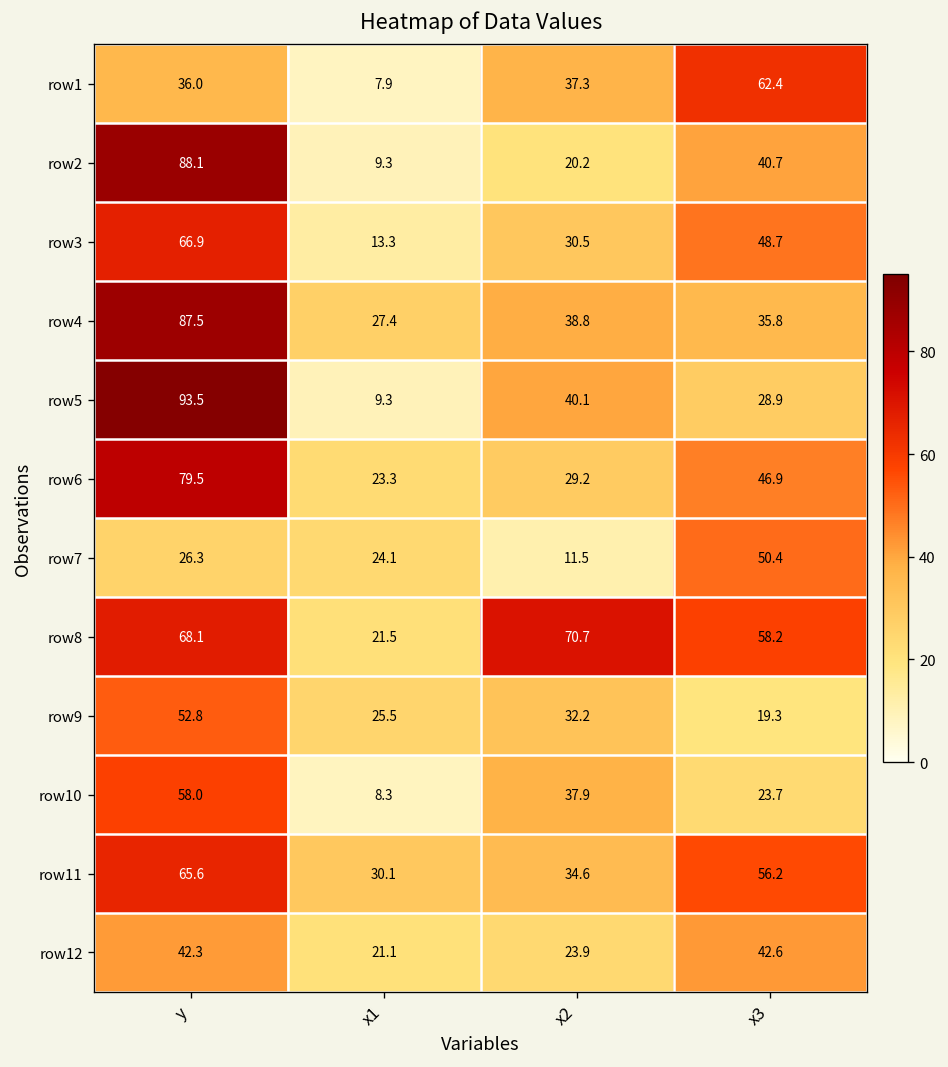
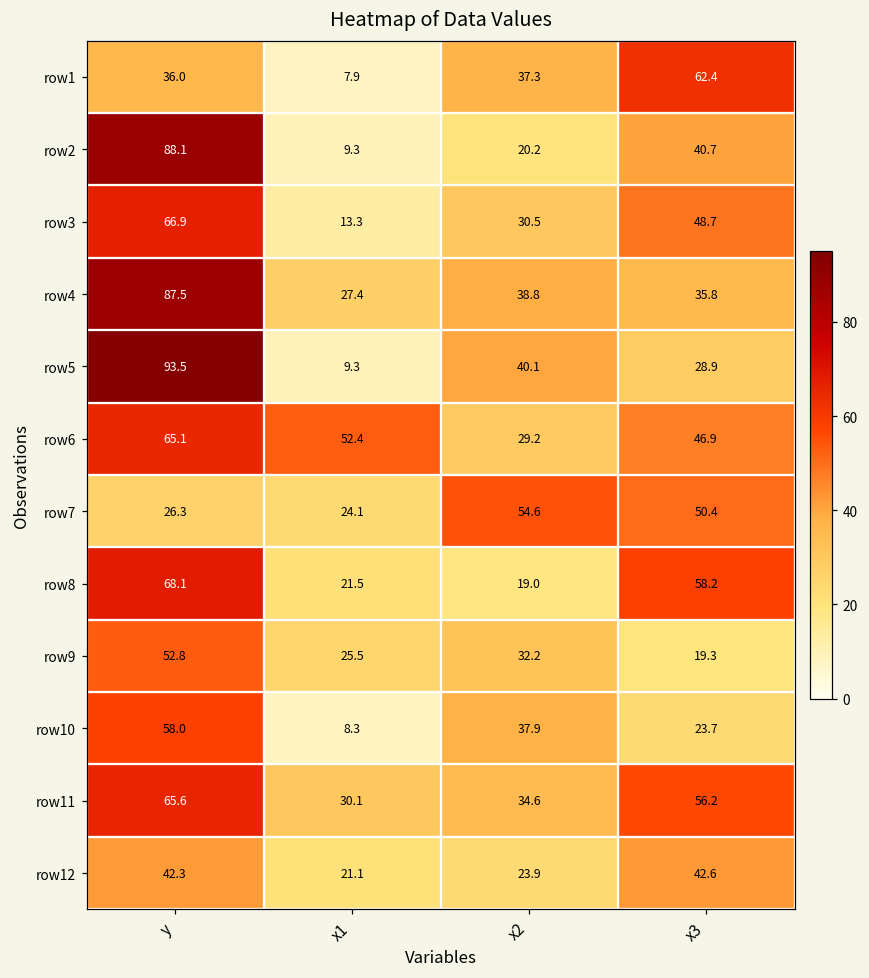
  {
    "row1": {
      "y": 36.0,
      "x1": 7.9,
      "x2": 37.3,
      "x3": 62.4
    },
    "row2": {
      "y": 88.1,
      "x1": 9.3,
      "x2": 20.2,
      "x3": 40.7
    },
    "row3": {
      "y": 66.9,
      "x1": 13.3,
      "x2": 30.5,
      "x3": 48.7
    },
    "row4": {
      "y": 87.5,
      "x1": 27.4,
      "x2": 38.8,
      "x3": 35.8
    },
    "row5": {
      "y": 93.5,
      "x1": 9.3,
      "x2": 40.1,
      "x3": 28.9
    },
    "row6": {
-     "y": 79.5,
-     "x1": 23.3,
+     "y": 65.1,
+     "x1": 52.4,
      "x2": 29.2,
      "x3": 46.9
    },
    "row7": {
      "y": 26.3,
      "x1": 24.1,
-     "x2": 11.5,
+     "x2": 54.6,
      "x3": 50.4
    },
    "row8": {
      "y": 68.1,
      "x1": 21.5,
-     "x2": 70.7,
+     "x2": 19.0,
      "x3": 58.2
    },
    "row9": {
      "y": 52.8,
      "x1": 25.5,
      "x2": 32.2,
      "x3": 19.3
    },
    "row10": {
      "y": 58.0,
      "x1": 8.3,
      "x2": 37.9,
      "x3": 23.7
    },
    "row11": {
      "y": 65.6,
      "x1": 30.1,
      "x2": 34.6,
      "x3": 56.2
    },
    "row12": {
      "y": 42.3,
      "x1": 21.1,
      "x2": 23.9,
      "x3": 42.6
    }
  }
